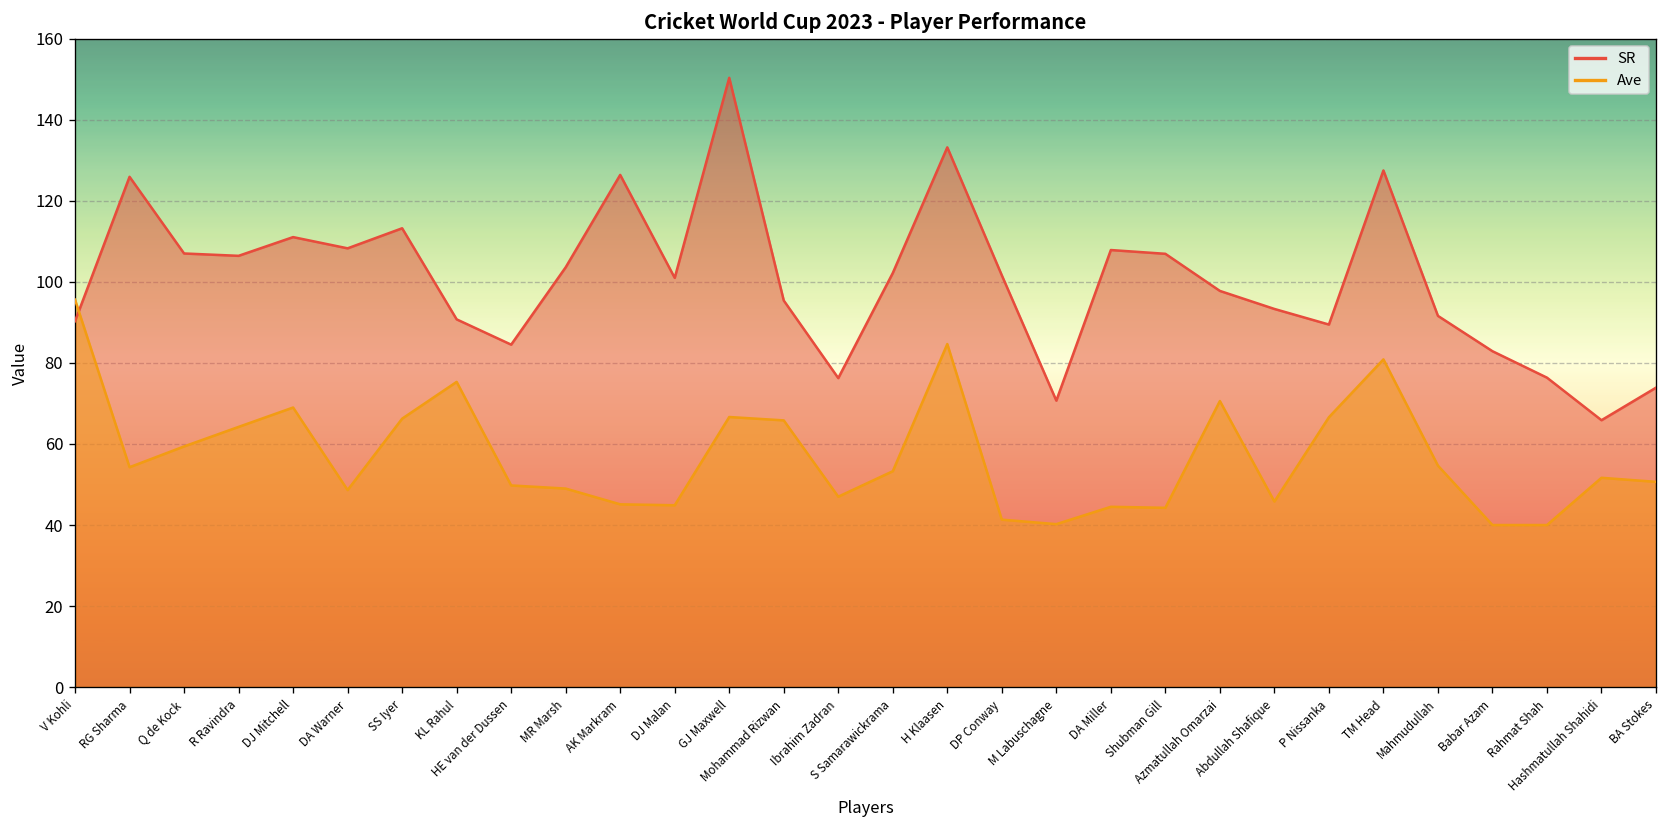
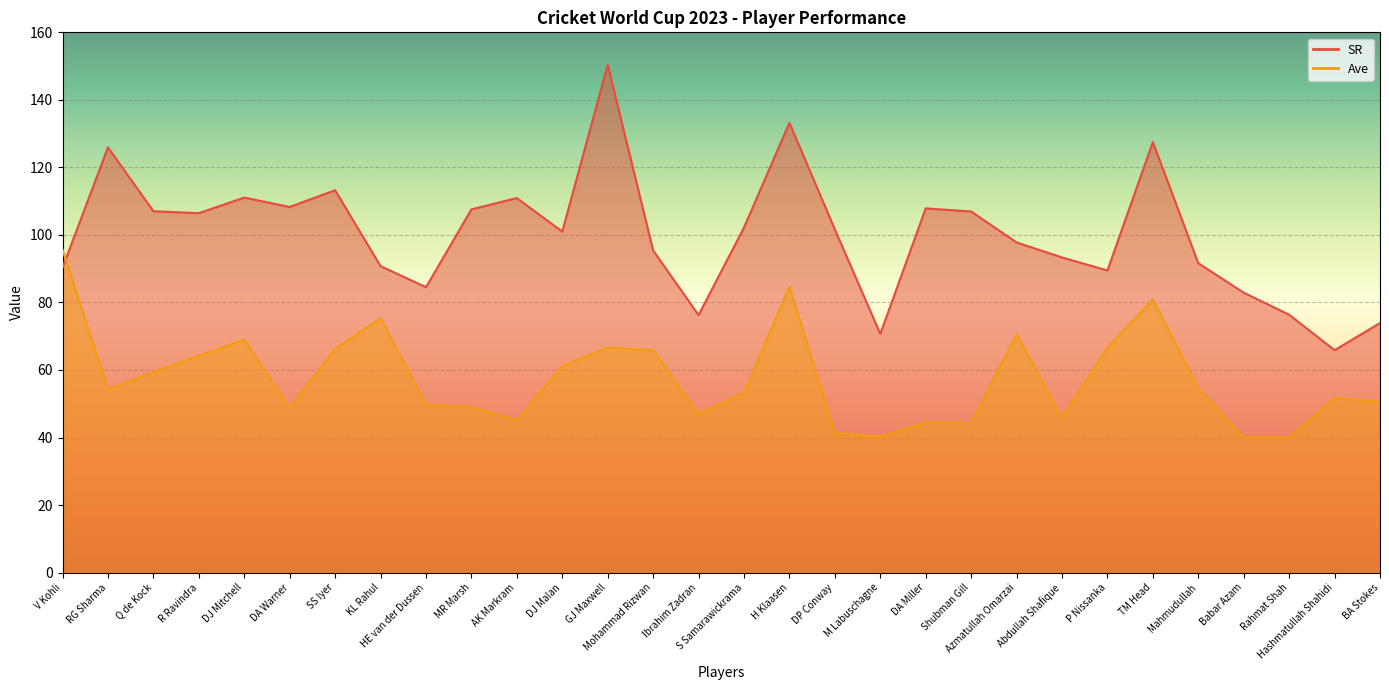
  {
    "SR": {
      "V Kohli": 90,
      "RG Sharma": 126,
      "Q de Kock": 107,
      "R Ravindra": 106,
      "DJ Mitchell": 111,
      "DA Warner": 108,
      "SS Iyer": 113,
      "KL Rahul": 91,
      "HE van der Dussen": 85,
-     "MR Marsh": 104,
-     "AK Markram": 126,
+     "MR Marsh": 108,
+     "AK Markram": 111,
      "DJ Malan": 101,
      "GJ Maxwell": 150,
      "Mohammad Rizwan": 95,
      "Ibrahim Zadran": 76,
      "S Samarawickrama": 102,
      "H Klaasen": 133,
      "DP Conway": 102,
      "M Labuschagne": 71,
      "DA Miller": 108,
      "Shubman Gill": 107,
      "Azmatullah Omarzai": 98,
      "Abdullah Shafique": 93,
      "P Nissanka": 89,
      "TM Head": 128,
      "Mahmudullah": 92,
      "Babar Azam": 83,
      "Rahmat Shah": 76,
      "Hashmatullah Shahidi": 66,
      "BA Stokes": 74
    },
    "Ave": {
      "V Kohli": 96,
      "RG Sharma": 54,
      "Q de Kock": 59,
      "R Ravindra": 64,
      "DJ Mitchell": 69,
      "DA Warner": 49,
      "SS Iyer": 66,
      "KL Rahul": 75,
      "HE van der Dussen": 50,
      "MR Marsh": 49,
      "AK Markram": 45,
-     "DJ Malan": 45,
+     "DJ Malan": 61,
      "GJ Maxwell": 67,
      "Mohammad Rizwan": 66,
      "Ibrahim Zadran": 47,
      "S Samarawickrama": 53,
      "H Klaasen": 85,
      "DP Conway": 41,
      "M Labuschagne": 40,
      "DA Miller": 45,
      "Shubman Gill": 44,
      "Azmatullah Omarzai": 71,
      "Abdullah Shafique": 46,
      "P Nissanka": 67,
      "TM Head": 81,
      "Mahmudullah": 55,
      "Babar Azam": 40,
      "Rahmat Shah": 40,
      "Hashmatullah Shahidi": 52,
      "BA Stokes": 51
    }
  }
